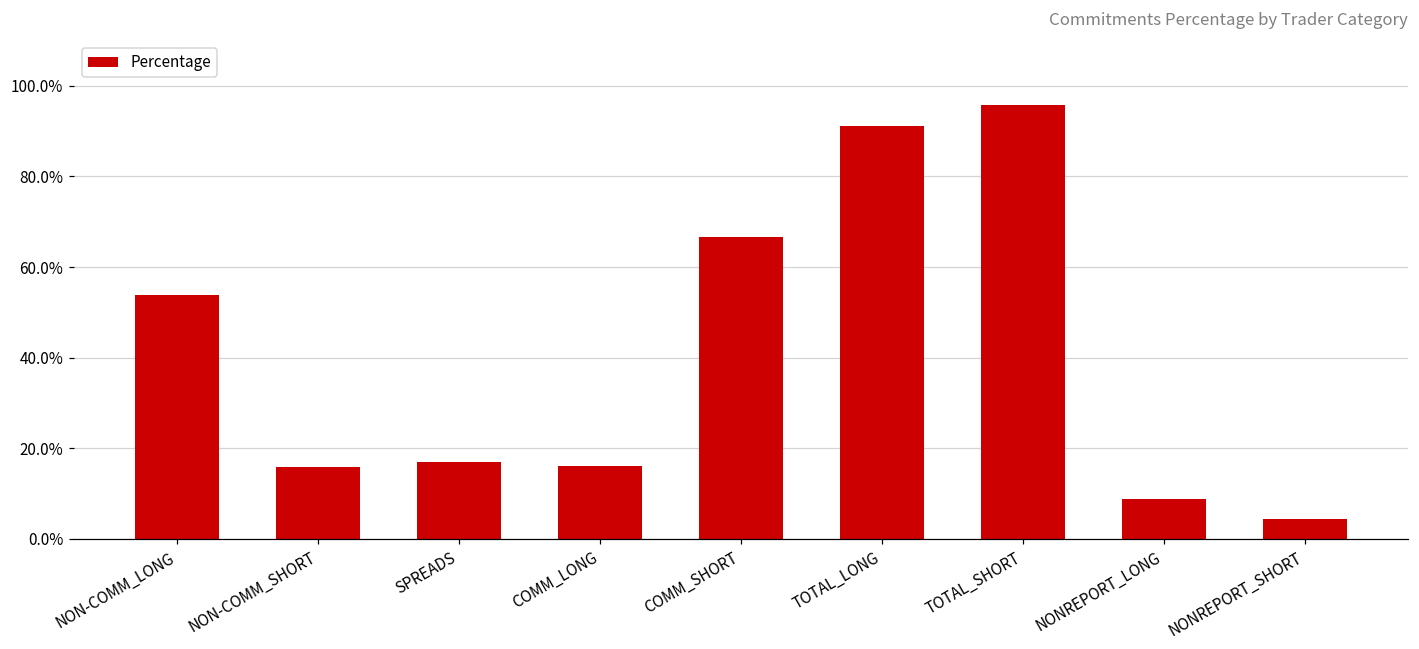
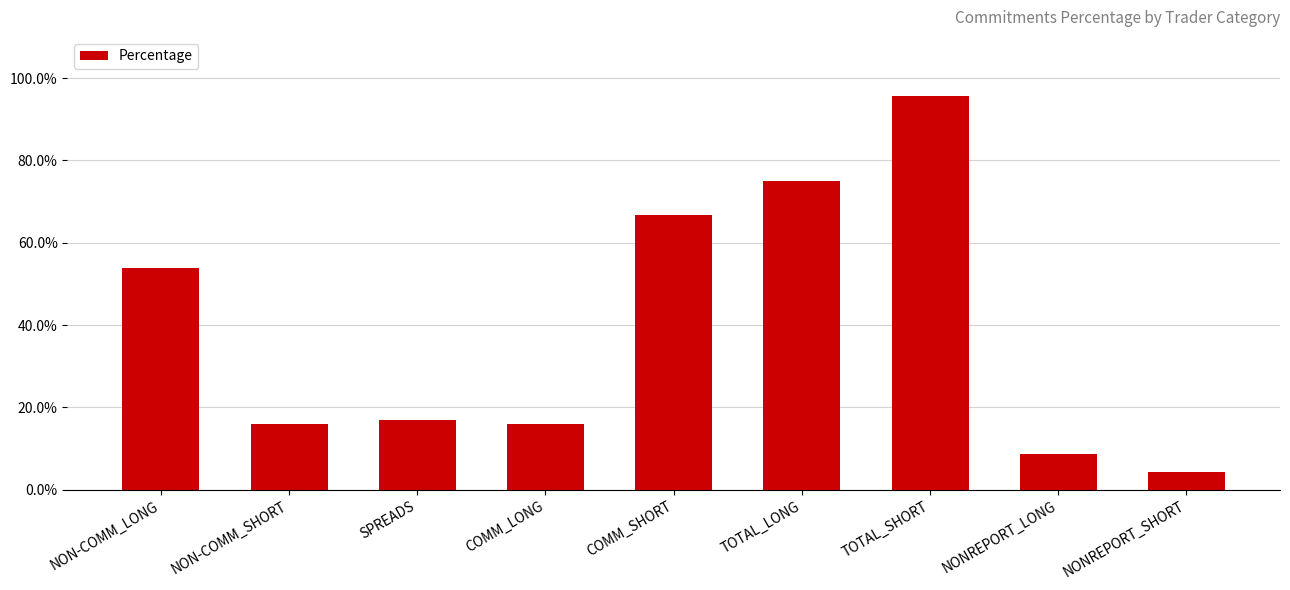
  {
    "NON-COMM_LONG": "54%",
    "NON-COMM_SHORT": "16%",
    "SPREADS": "17%",
    "COMM_LONG": "16%",
    "COMM_SHORT": "67%",
-   "TOTAL_LONG": "91%",
+   "TOTAL_LONG": "75%",
    "TOTAL_SHORT": "96%",
    "NONREPORT_LONG": "9%",
    "NONREPORT_SHORT": "4%"
  }
